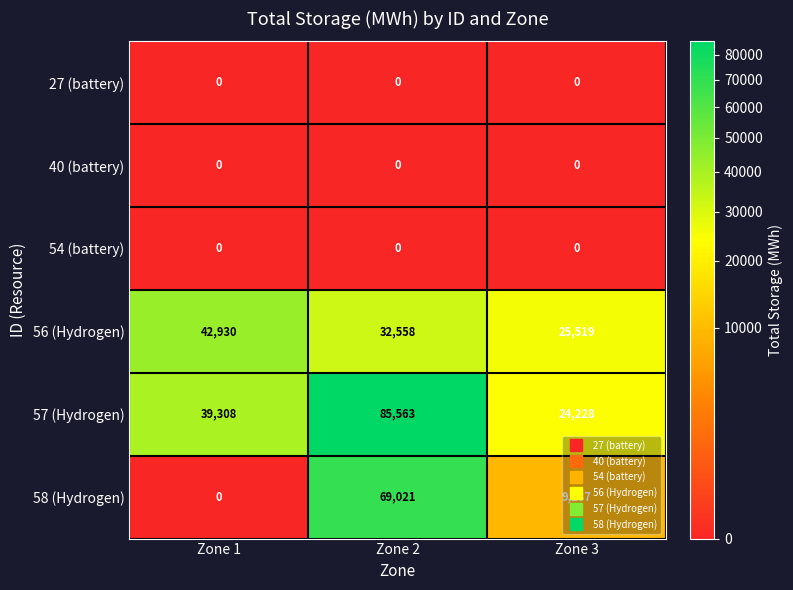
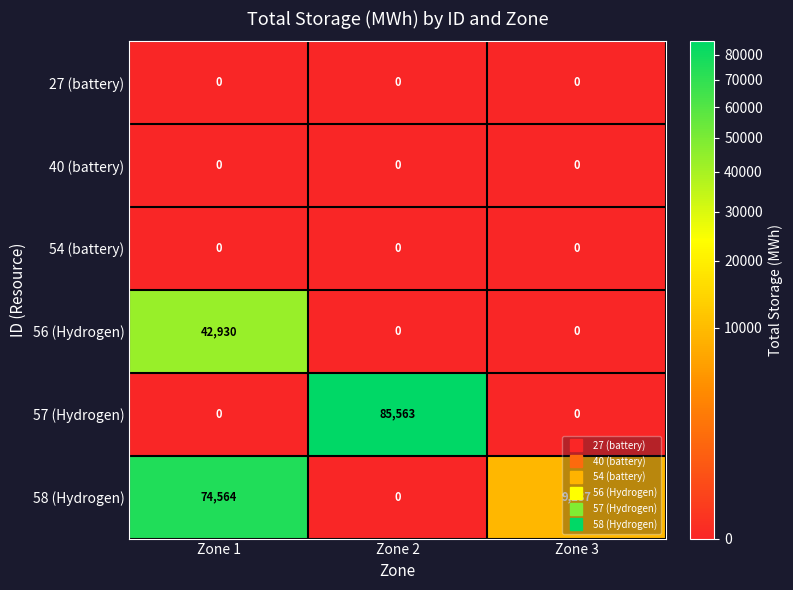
  {
    "27 (battery)": {
      "Zone 1": "0",
      "Zone 2": "0",
      "Zone 3": "0"
    },
    "40 (battery)": {
      "Zone 1": "0",
      "Zone 2": "0",
      "Zone 3": "0"
    },
    "54 (battery)": {
      "Zone 1": "0",
      "Zone 2": "0",
      "Zone 3": "0"
    },
    "56 (Hydrogen)": {
      "Zone 1": "42,930",
-     "Zone 2": "32,558",
-     "Zone 3": "25,519"
+     "Zone 2": "0",
+     "Zone 3": "0"
    },
    "57 (Hydrogen)": {
-     "Zone 1": "39,308",
+     "Zone 1": "0",
      "Zone 2": "85,563",
-     "Zone 3": "24,228"
+     "Zone 3": "0"
    },
    "58 (Hydrogen)": {
-     "Zone 1": "0",
-     "Zone 2": "69,021"
+     "Zone 1": "74,564",
+     "Zone 2": "0"
    }
  }
